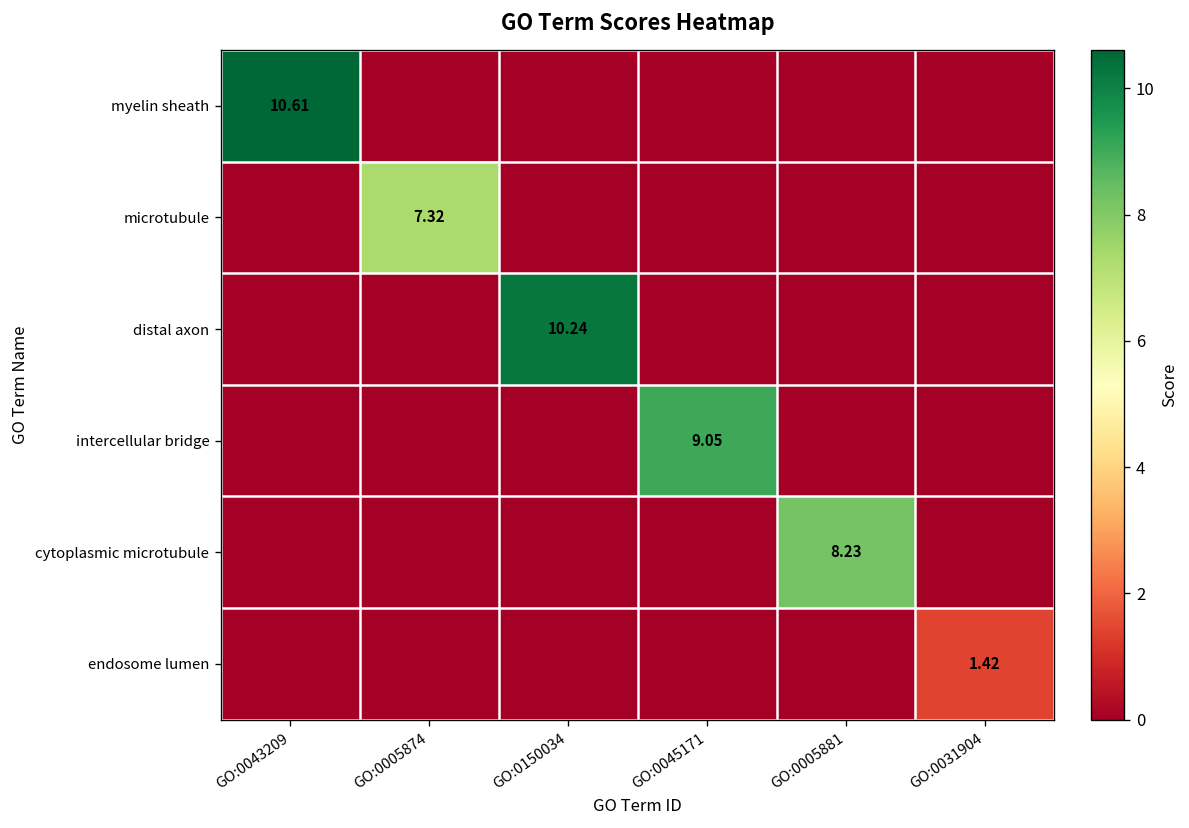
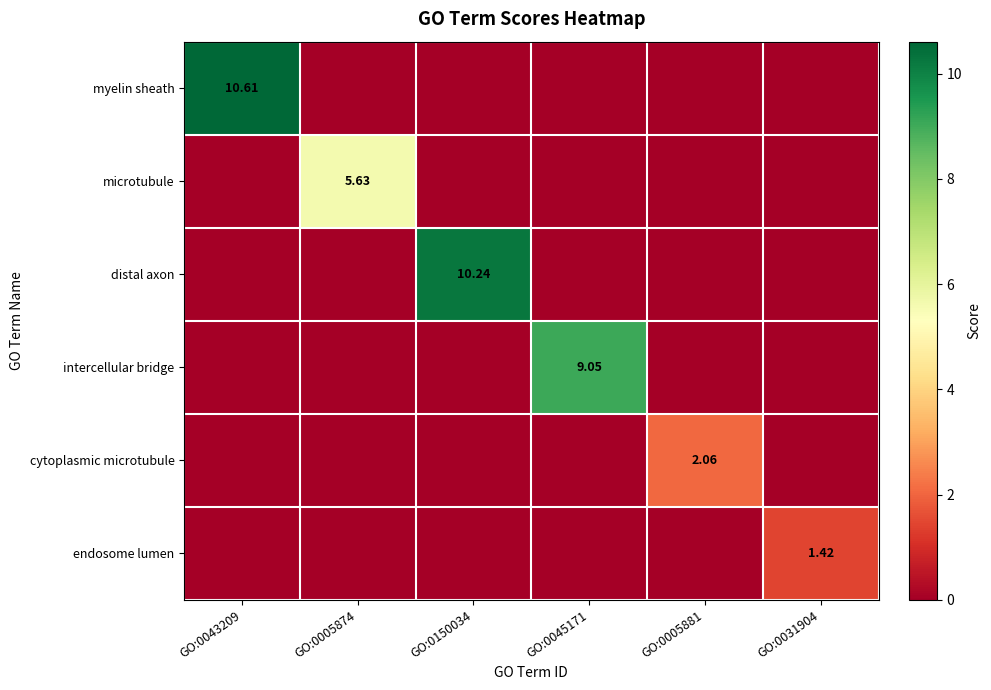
  {
    "myelin sheath": {
      "GO:0043209": 10.61
    },
    "microtubule": {
-     "GO:0005874": 7.32
+     "GO:0005874": 5.63
    },
    "distal axon": {
      "GO:0150034": 10.24
    },
    "intercellular bridge": {
      "GO:0045171": 9.05
    },
    "cytoplasmic microtubule": {
-     "GO:0005881": 8.23
+     "GO:0005881": 2.06
    },
    "endosome lumen": {
      "GO:0031904": 1.42
    }
  }
